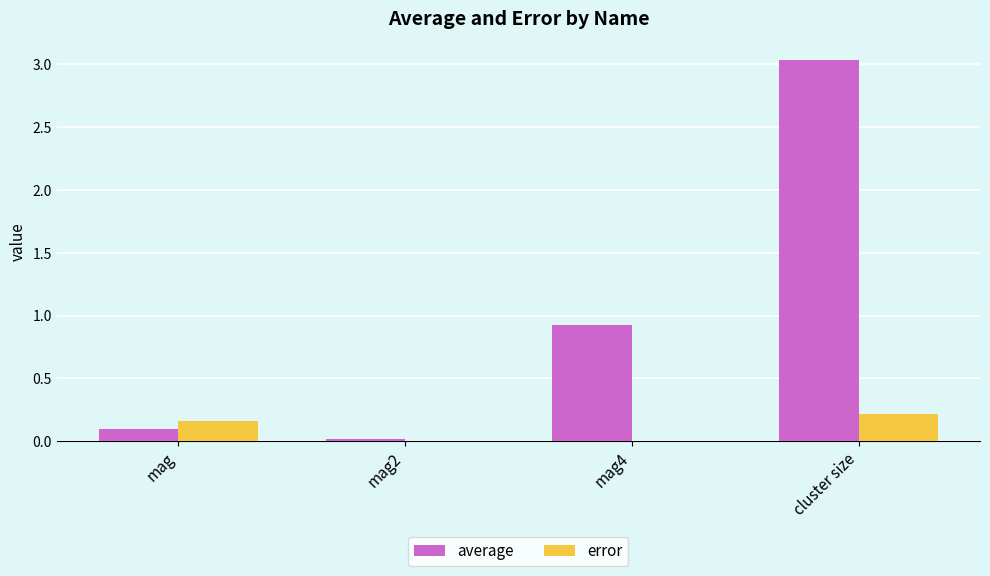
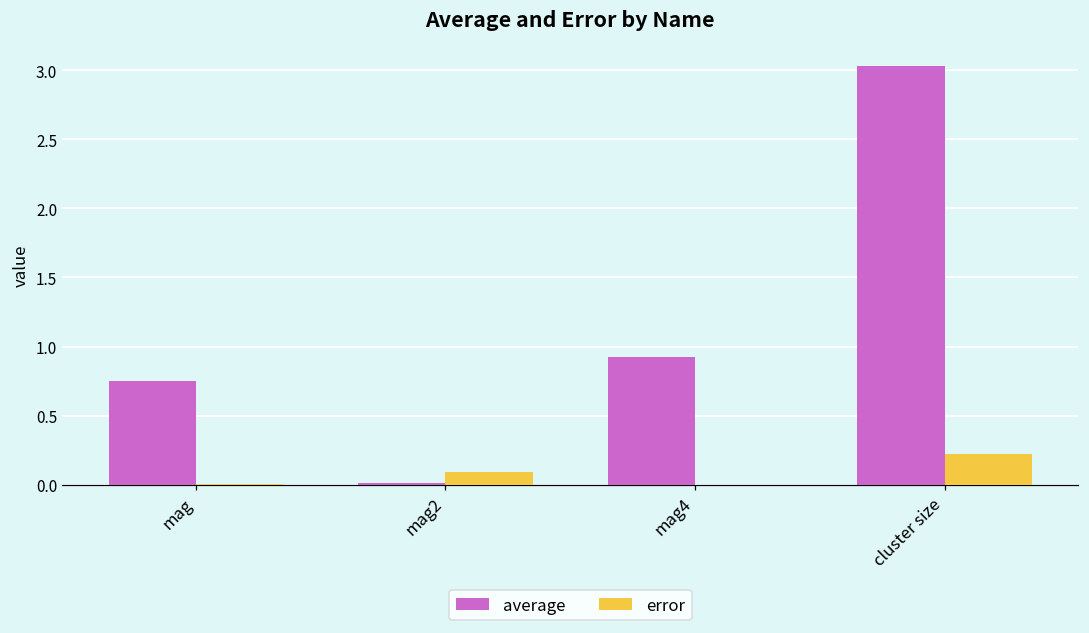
  {
    "average": {
-     "mag": 0.10,
+     "mag": 0.75,
      "mag4": 0.93,
      "cluster size": 3.03
    },
    "error": {
-     "mag": 0.16,
-     "mag2": 0.00,
+     "mag": 0.00,
+     "mag2": 0.09,
      "cluster size": 0.22
    }
  }
